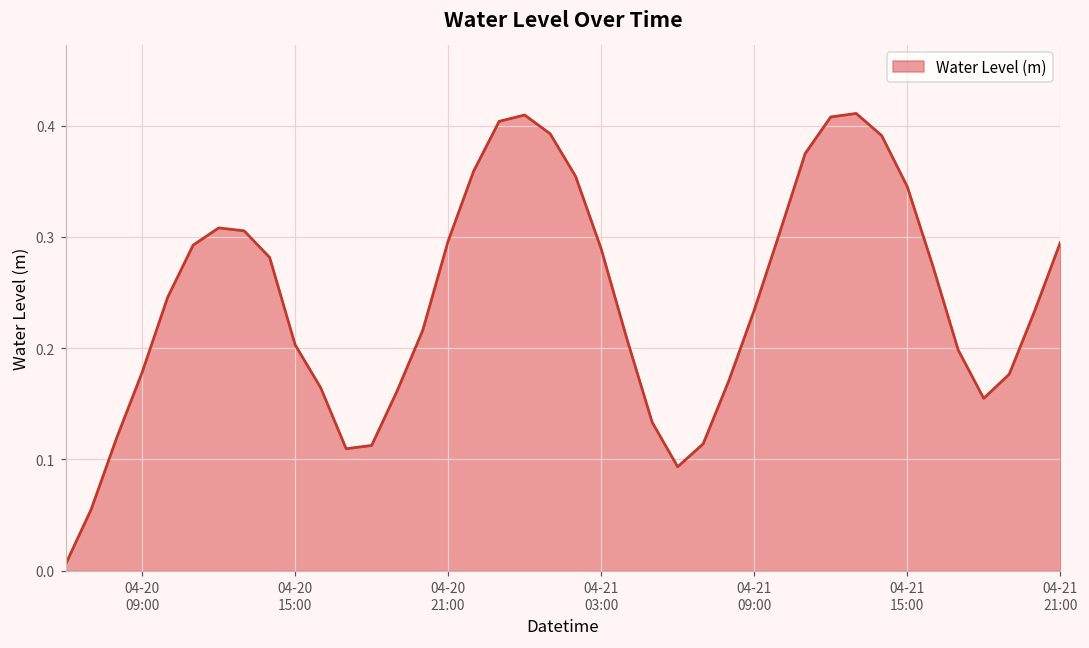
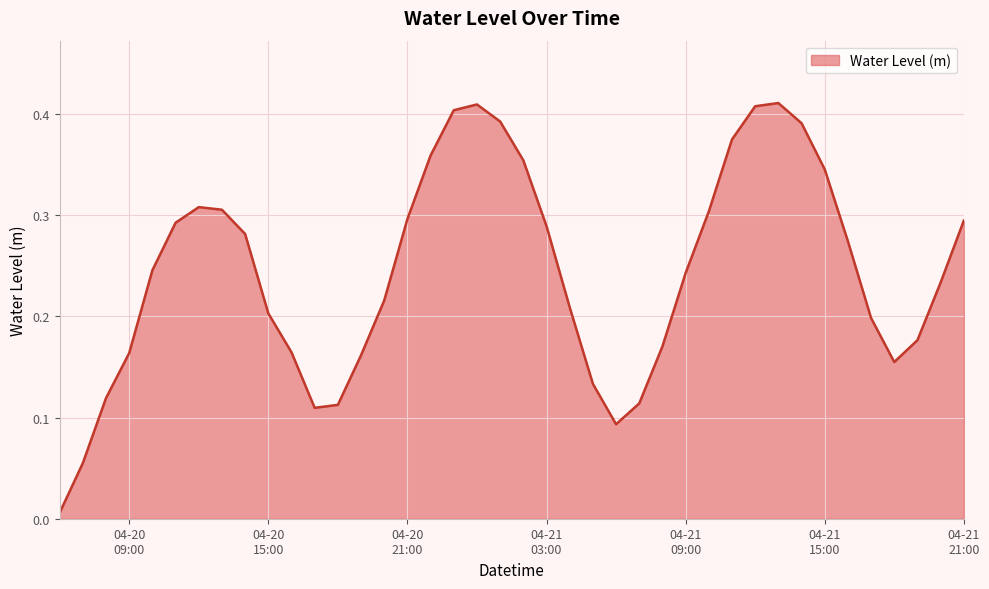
  {
-   "04-20 09:00": 0.178,
+   "04-20 09:00": 0.164,
    "04-20 15:00": 0.203,
    "04-20 21:00": 0.296,
    "04-21 03:00": 0.289,
-   "04-21 09:00": 0.234,
+   "04-21 09:00": 0.243,
    "04-21 15:00": 0.345,
    "04-21 21:00": 0.295
  }
